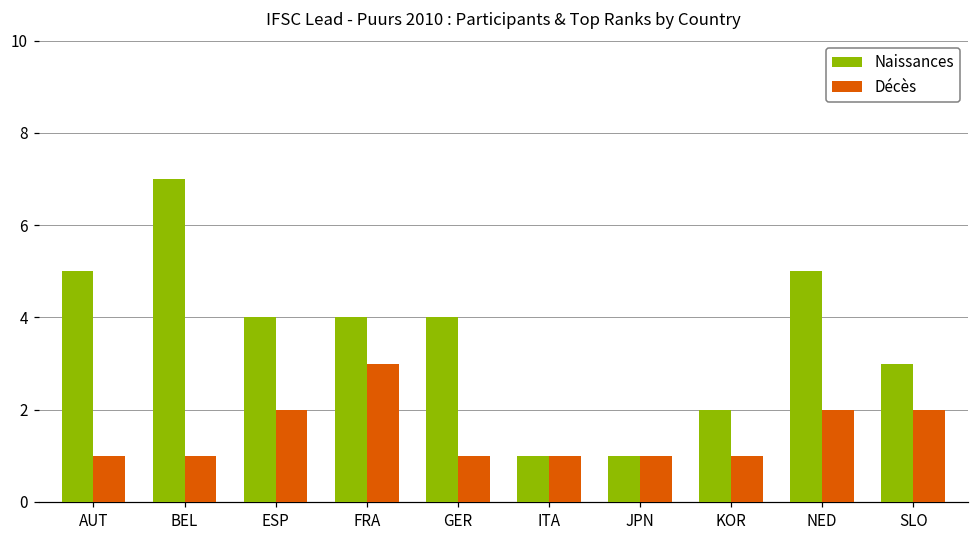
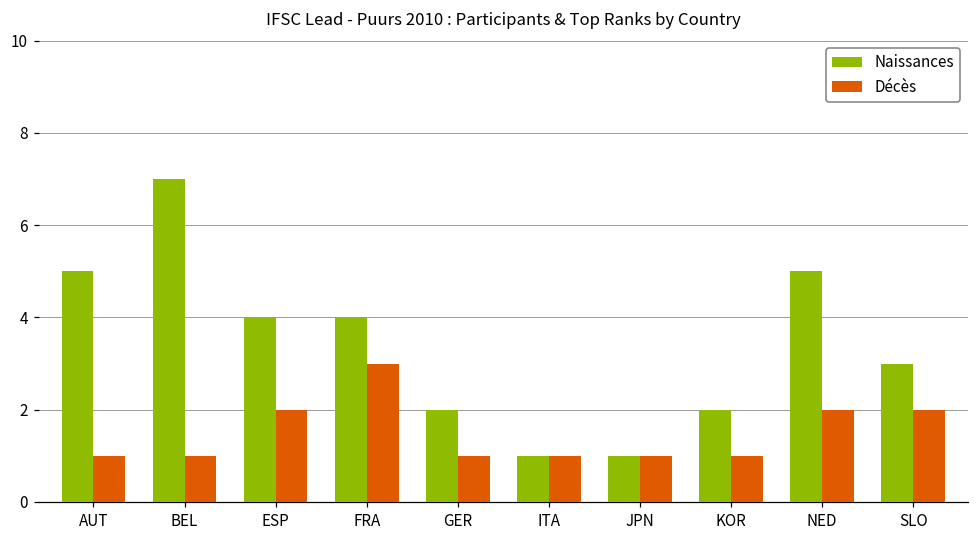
  {
    "Naissances": {
      "AUT": 5,
      "BEL": 7,
      "ESP": 4,
      "FRA": 4,
-     "GER": 4,
+     "GER": 2,
      "ITA": 1,
      "JPN": 1,
      "KOR": 2,
      "NED": 5,
      "SLO": 3
    },
    "Décès": {
      "AUT": 1,
      "BEL": 1,
      "ESP": 2,
      "FRA": 3,
      "GER": 1,
      "ITA": 1,
      "JPN": 1,
      "KOR": 1,
      "NED": 2,
      "SLO": 2
    }
  }
